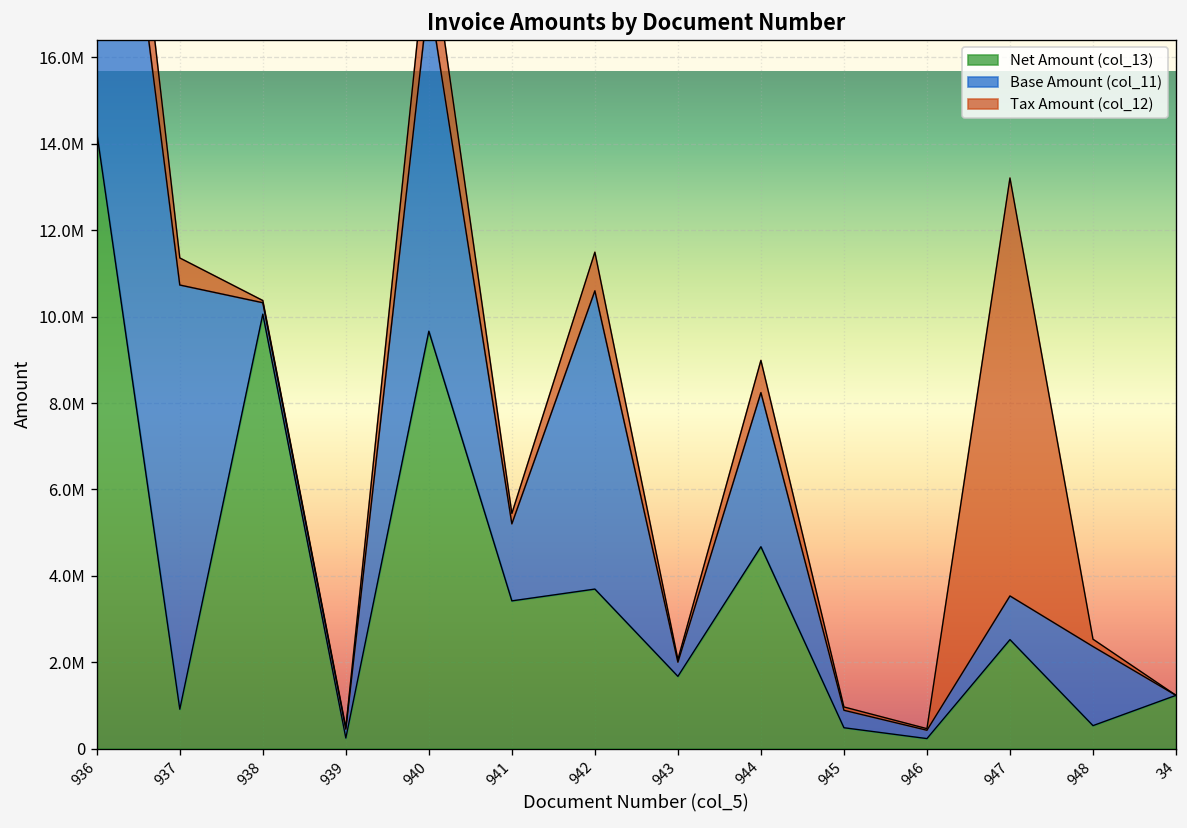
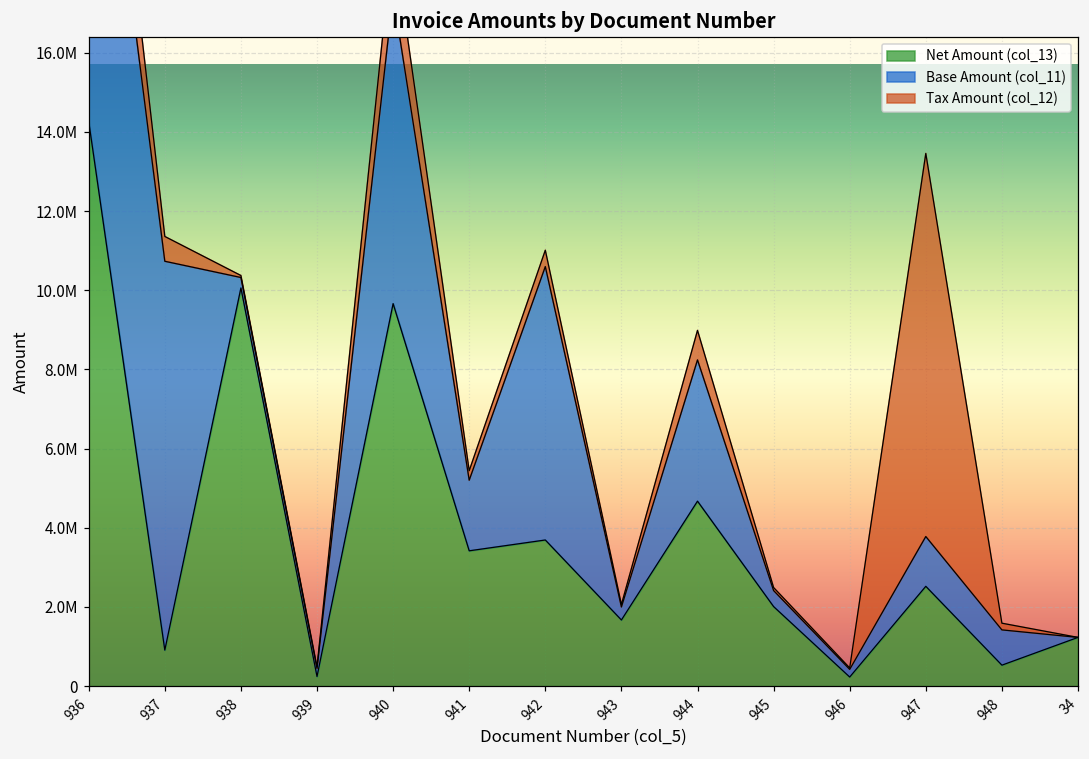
  {
    "Net Amount (col_13)": {
      "936": 14300000,
      "937": 900000,
      "938": 10100000,
      "939": 200000,
      "940": 9700000,
      "941": 3400000,
      "942": 3700000,
      "943": 1700000,
      "944": 4700000,
-     "945": 500000,
+     "945": 2000000,
      "946": 200000,
      "947": 2500000,
      "948": 500000
    },
    "Base Amount (col_11)": {
      "937": 9800000,
      "941": 1800000,
      "942": 6900000,
      "944": 3600000,
      "945": 400000,
-     "947": 1000000,
-     "948": 1800000
+     "947": 1300000,
+     "948": 900000
    },
    "Tax Amount (col_12)": {
      "937": 600000,
      "941": 200000,
-     "942": 900000,
+     "942": 400000,
      "944": 700000,
      "945": 100000,
      "947": 9700000,
      "948": 200000
    }
  }
